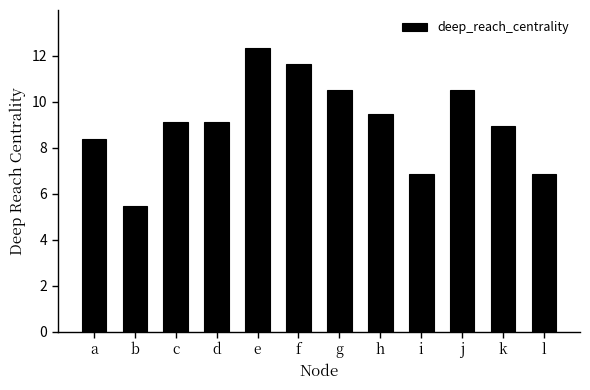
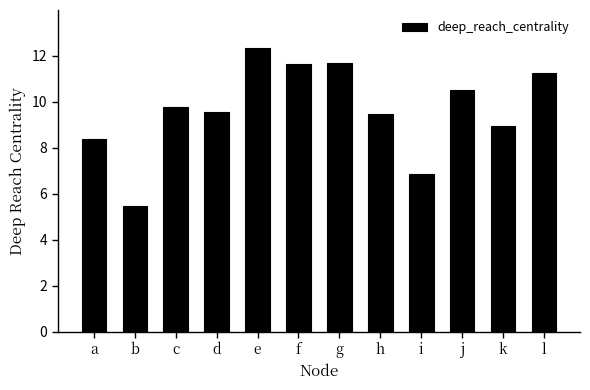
  {
    "a": 8.4,
    "b": 5.5,
-   "c": 9.1,
-   "d": 9.1,
+   "c": 9.8,
+   "d": 9.5,
    "e": 12.3,
    "f": 11.7,
-   "g": 10.5,
+   "g": 11.7,
    "h": 9.5,
    "i": 6.9,
    "j": 10.5,
    "k": 9.0,
-   "l": 6.9
+   "l": 11.3
  }
